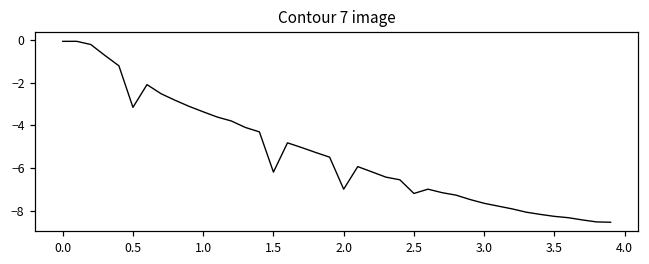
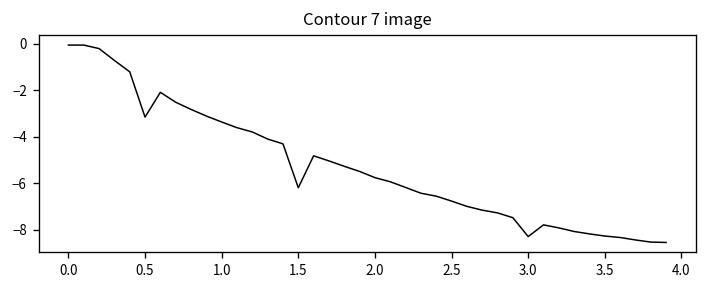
  {
    "0.0": -0.1,
    "0.5": -3.2,
    "1.0": -3.4,
    "1.5": -6.2,
-   "2.0": -7.0,
-   "2.5": -7.2,
-   "3.0": -7.7,
+   "2.0": -5.8,
+   "2.5": -6.8,
+   "3.0": -8.3,
    "3.5": -8.3
  }
